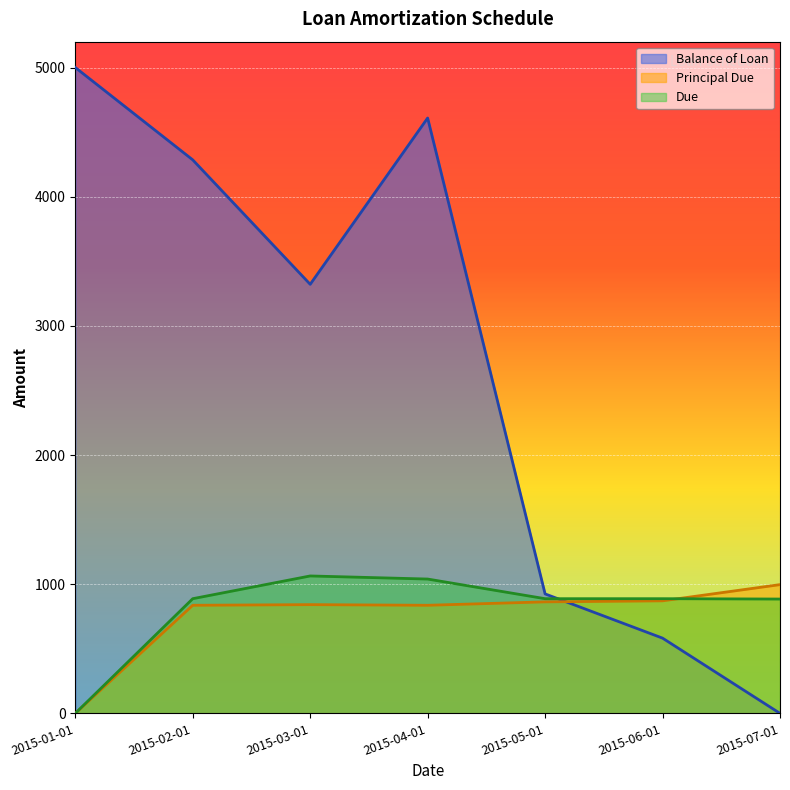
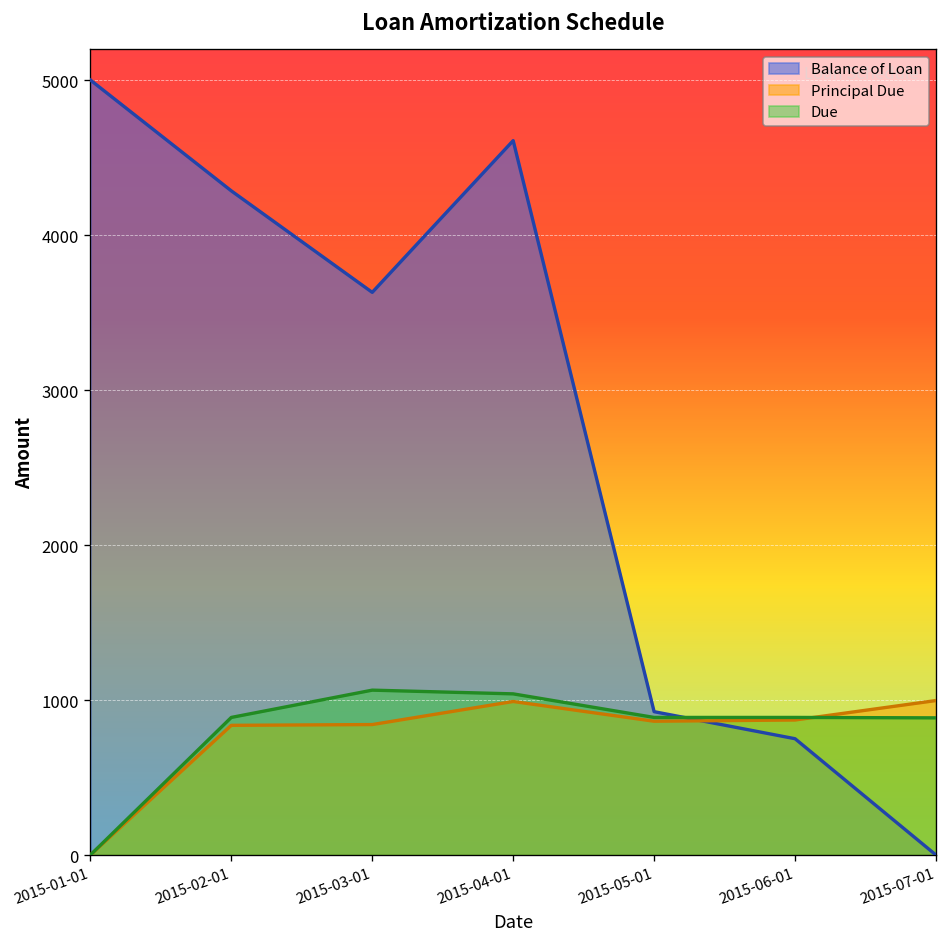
  {
    "Balance of Loan": {
      "2015-01-01": 5000,
      "2015-02-01": 4280,
-     "2015-03-01": 3320,
+     "2015-03-01": 3630,
      "2015-04-01": 4610,
      "2015-05-01": 920,
-     "2015-06-01": 580,
+     "2015-06-01": 750,
      "2015-07-01": 0
    },
    "Principal Due": {
      "2015-02-01": 840,
      "2015-03-01": 840,
-     "2015-04-01": 840,
+     "2015-04-01": 990,
      "2015-05-01": 860,
      "2015-07-01": 1000
    },
    "Due": {
      "2015-02-01": 890,
      "2015-03-01": 1060,
      "2015-04-01": 1040,
      "2015-05-01": 890,
      "2015-07-01": 890
    }
  }
